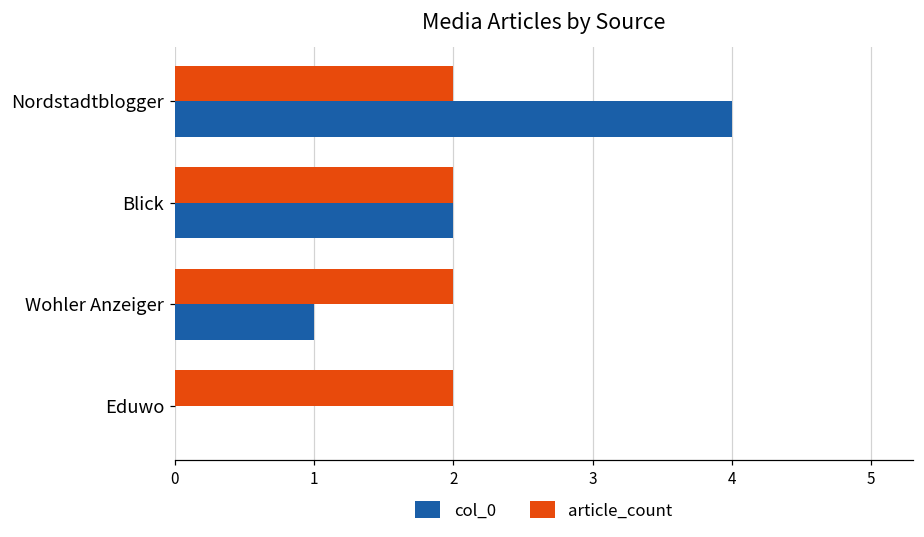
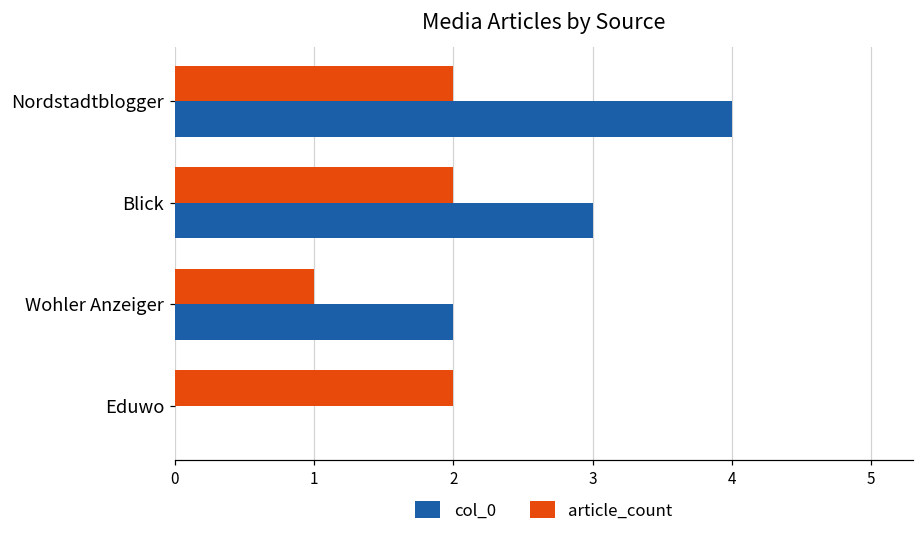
  {
    "col_0": {
      "Nordstadtblogger": 4,
-     "Blick": 2,
-     "Wohler Anzeiger": 1,
+     "Blick": 3,
+     "Wohler Anzeiger": 2,
      "Eduwo": 0
    },
    "article_count": {
      "Nordstadtblogger": 2,
      "Blick": 2,
-     "Wohler Anzeiger": 2,
+     "Wohler Anzeiger": 1,
      "Eduwo": 2
    }
  }
